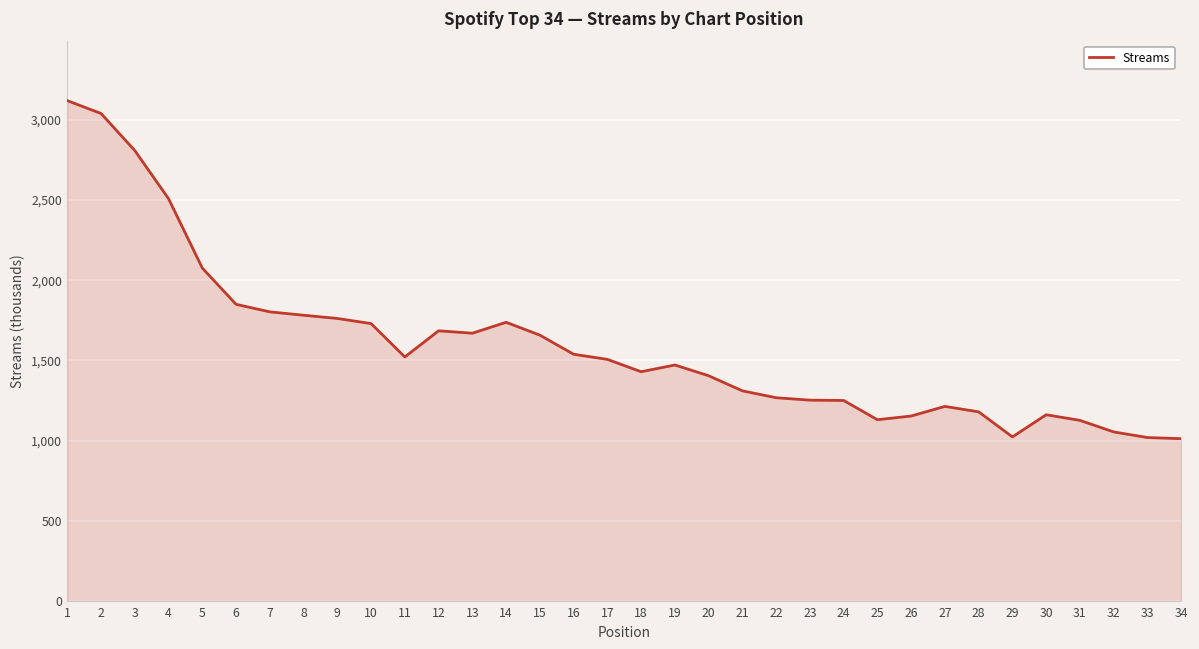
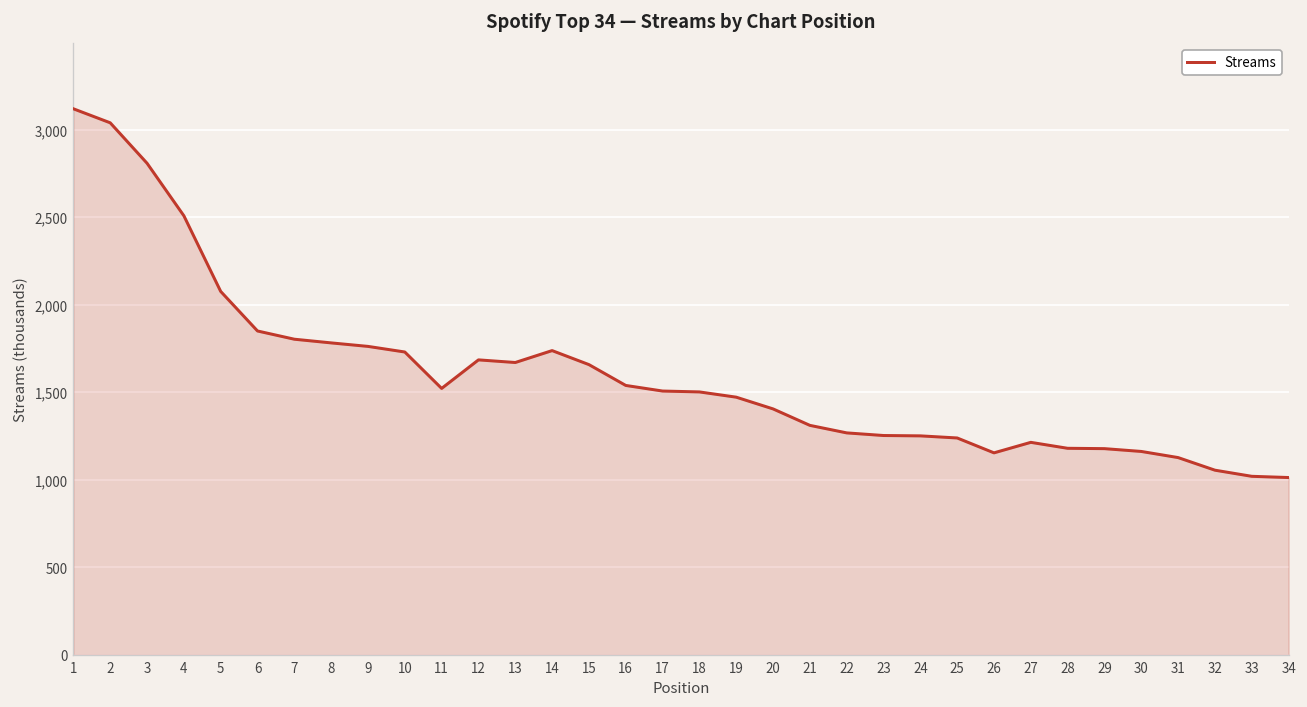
  {
    "1": "3,120",
    "2": "3,040",
    "3": "2,810",
    "4": "2,510",
    "5": "2,080",
    "6": "1,850",
    "7": "1,800",
    "8": "1,780",
    "9": "1,760",
    "10": "1,730",
    "11": "1,520",
    "12": "1,690",
    "13": "1,670",
    "14": "1,740",
    "15": "1,660",
    "16": "1,540",
    "17": "1,510",
-   "18": "1,430",
+   "18": "1,500",
    "19": "1,470",
    "20": "1,410",
    "21": "1,310",
    "22": "1,270",
    "23": "1,250",
    "24": "1,250",
-   "25": "1,130",
+   "25": "1,240",
    "26": "1,150",
    "27": "1,210",
    "28": "1,180",
-   "29": "1,020",
+   "29": "1,180",
    "30": "1,160",
    "31": "1,130",
    "32": "1,060",
    "33": "1,020",
    "34": "1,010"
  }
